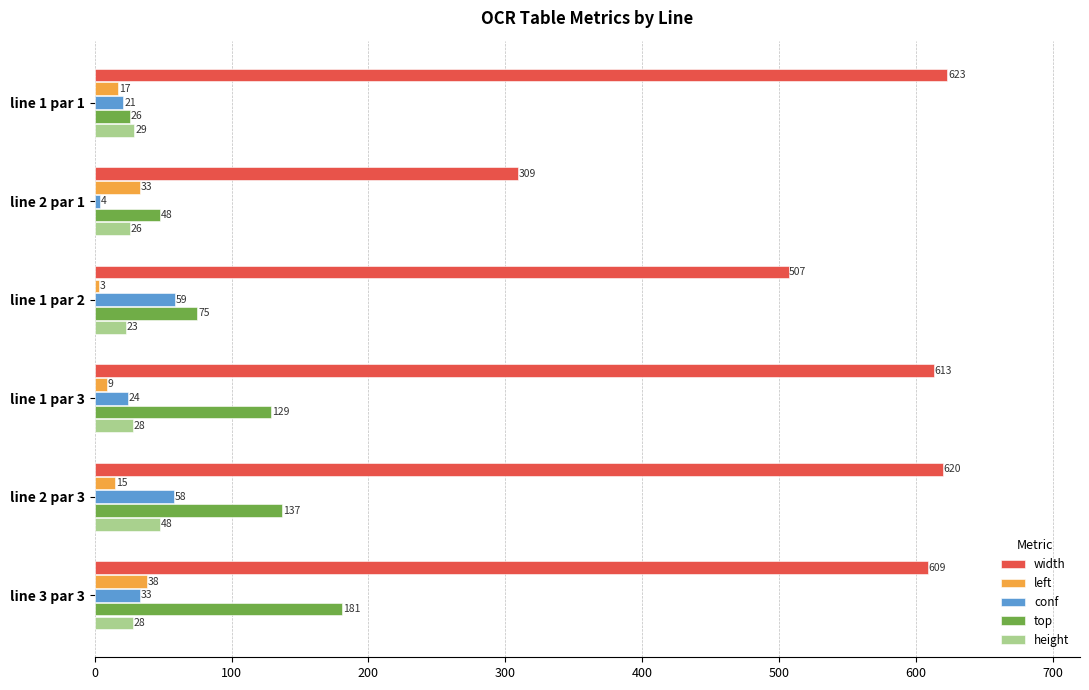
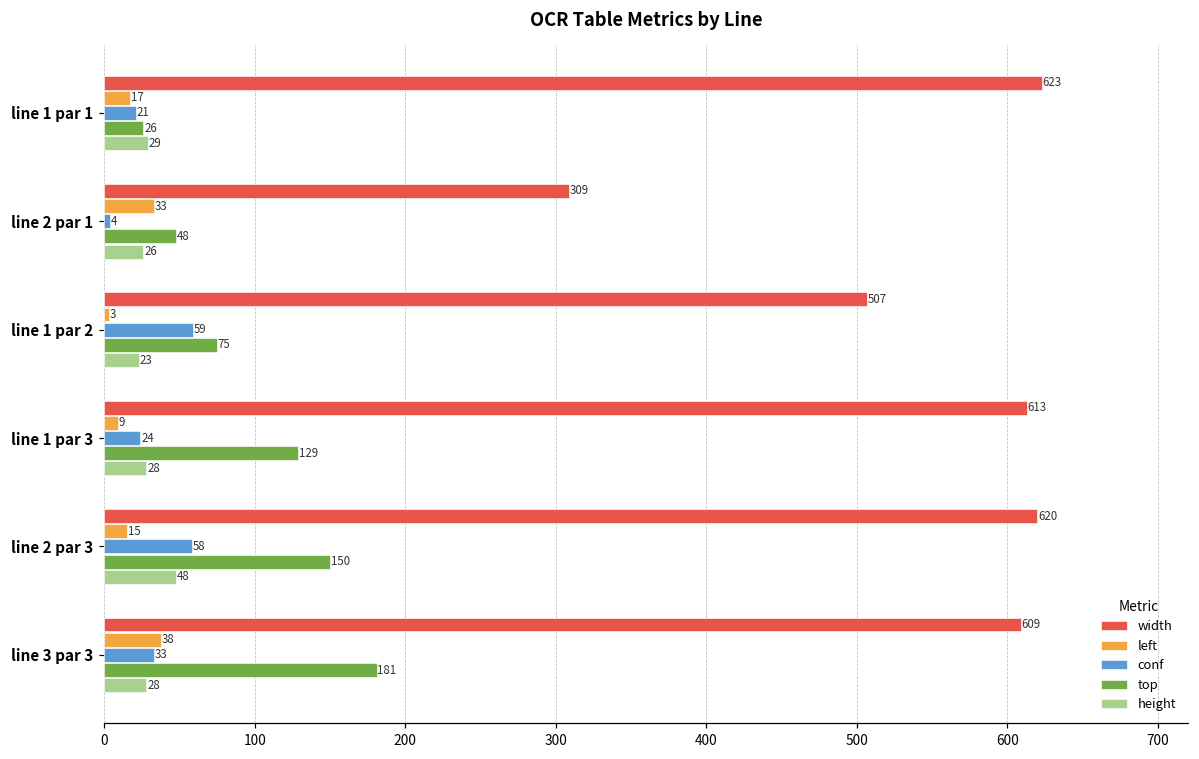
  {
    "width": {
      "line 1 par 1": 623,
      "line 2 par 1": 309,
      "line 1 par 2": 507,
      "line 1 par 3": 613,
      "line 2 par 3": 620,
      "line 3 par 3": 609
    },
    "left": {
      "line 1 par 1": 17,
      "line 2 par 1": 33,
      "line 1 par 2": 3,
      "line 1 par 3": 9,
      "line 2 par 3": 15,
      "line 3 par 3": 38
    },
    "conf": {
      "line 1 par 1": 21,
      "line 2 par 1": 4,
      "line 1 par 2": 59,
      "line 1 par 3": 24,
      "line 2 par 3": 58,
      "line 3 par 3": 33
    },
    "top": {
      "line 1 par 1": 26,
      "line 2 par 1": 48,
      "line 1 par 2": 75,
      "line 1 par 3": 129,
-     "line 2 par 3": 137,
+     "line 2 par 3": 150,
      "line 3 par 3": 181
    },
    "height": {
      "line 1 par 1": 29,
      "line 2 par 1": 26,
      "line 1 par 2": 23,
      "line 1 par 3": 28,
      "line 2 par 3": 48,
      "line 3 par 3": 28
    }
  }
